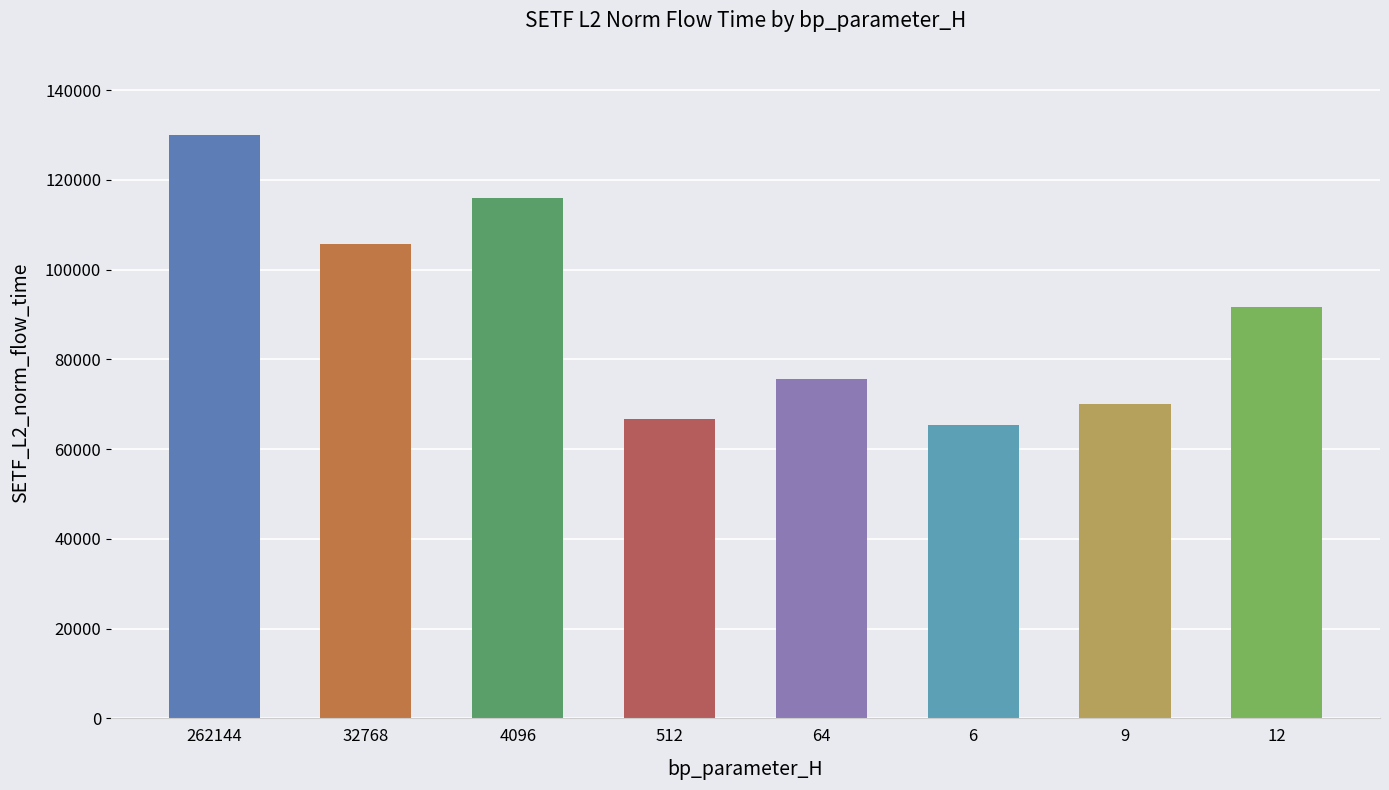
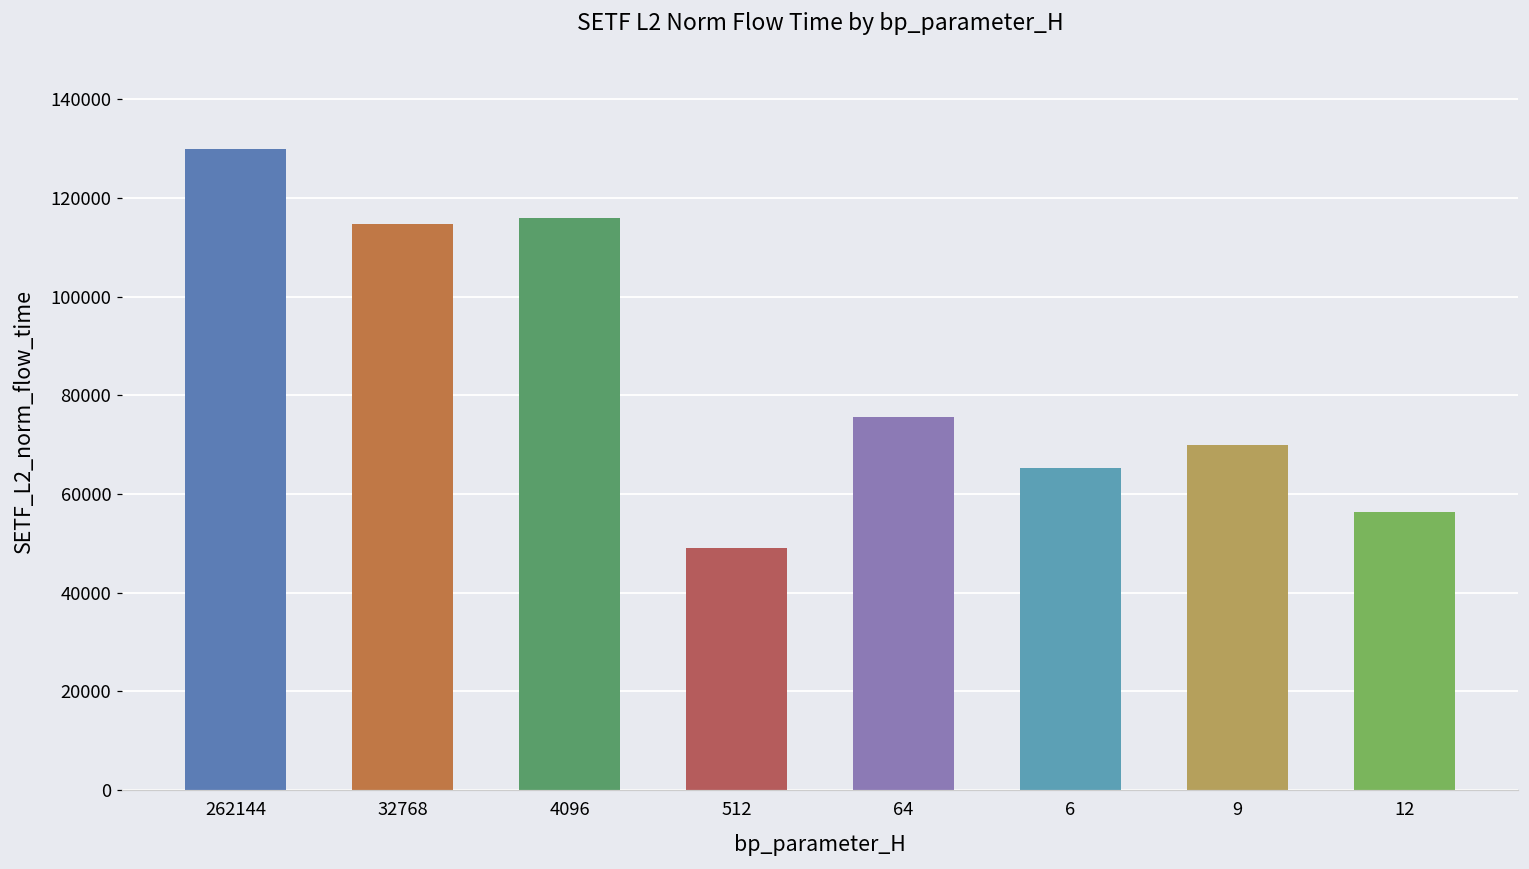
  {
    "262144": 130000,
-   "32768": 106000,
+   "32768": 115000,
    "4096": 116000,
-   "512": 67000,
+   "512": 49000,
    "64": 76000,
    "6": 65000,
    "9": 70000,
-   "12": 92000
+   "12": 56000
  }
